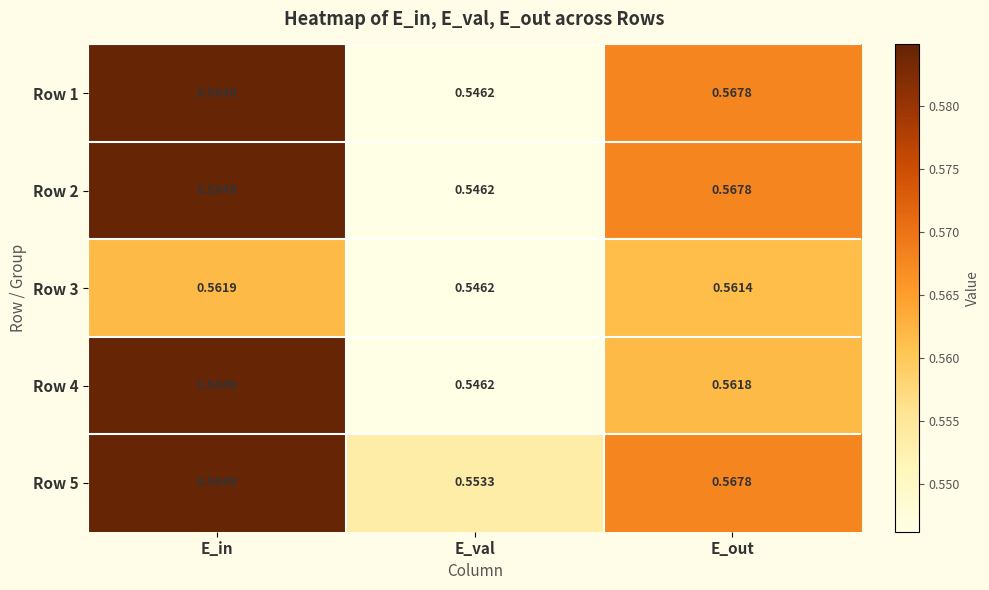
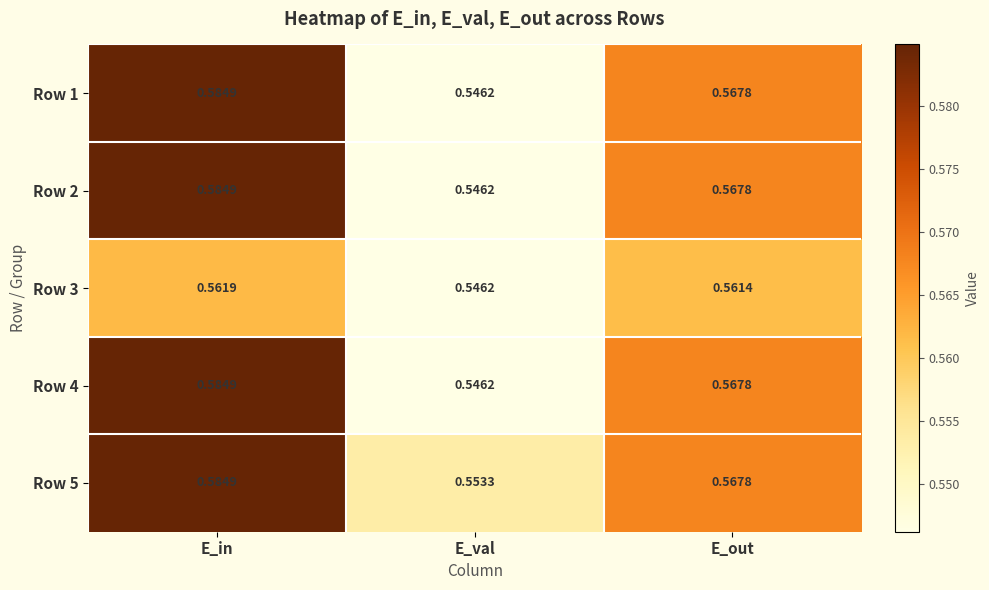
  {
    "Row 1": {
      "E_in": 0.5849,
      "E_val": 0.5462,
      "E_out": 0.5678
    },
    "Row 2": {
      "E_in": 0.5849,
      "E_val": 0.5462,
      "E_out": 0.5678
    },
    "Row 3": {
      "E_in": 0.5619,
      "E_val": 0.5462,
      "E_out": 0.5614
    },
    "Row 4": {
      "E_in": 0.5849,
      "E_val": 0.5462,
-     "E_out": 0.5618
+     "E_out": 0.5678
    },
    "Row 5": {
      "E_in": 0.5849,
      "E_val": 0.5533,
      "E_out": 0.5678
    }
  }
